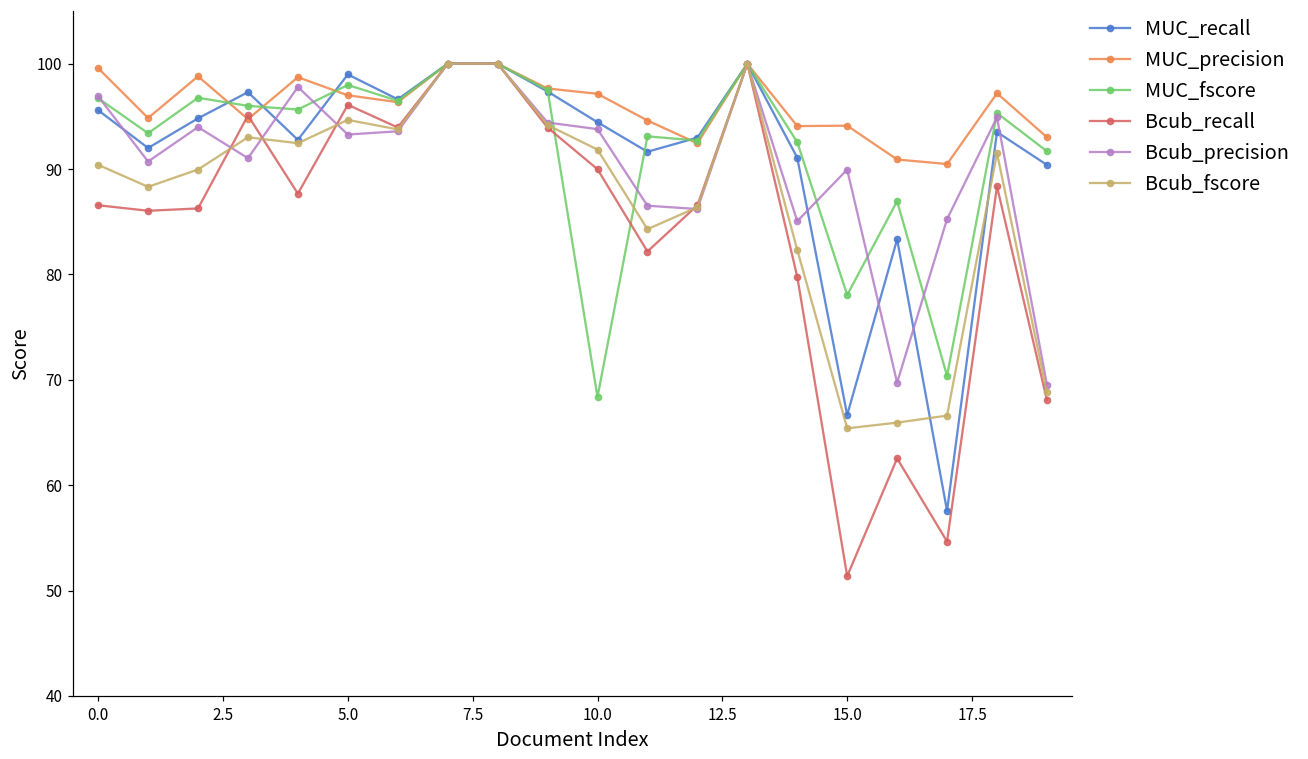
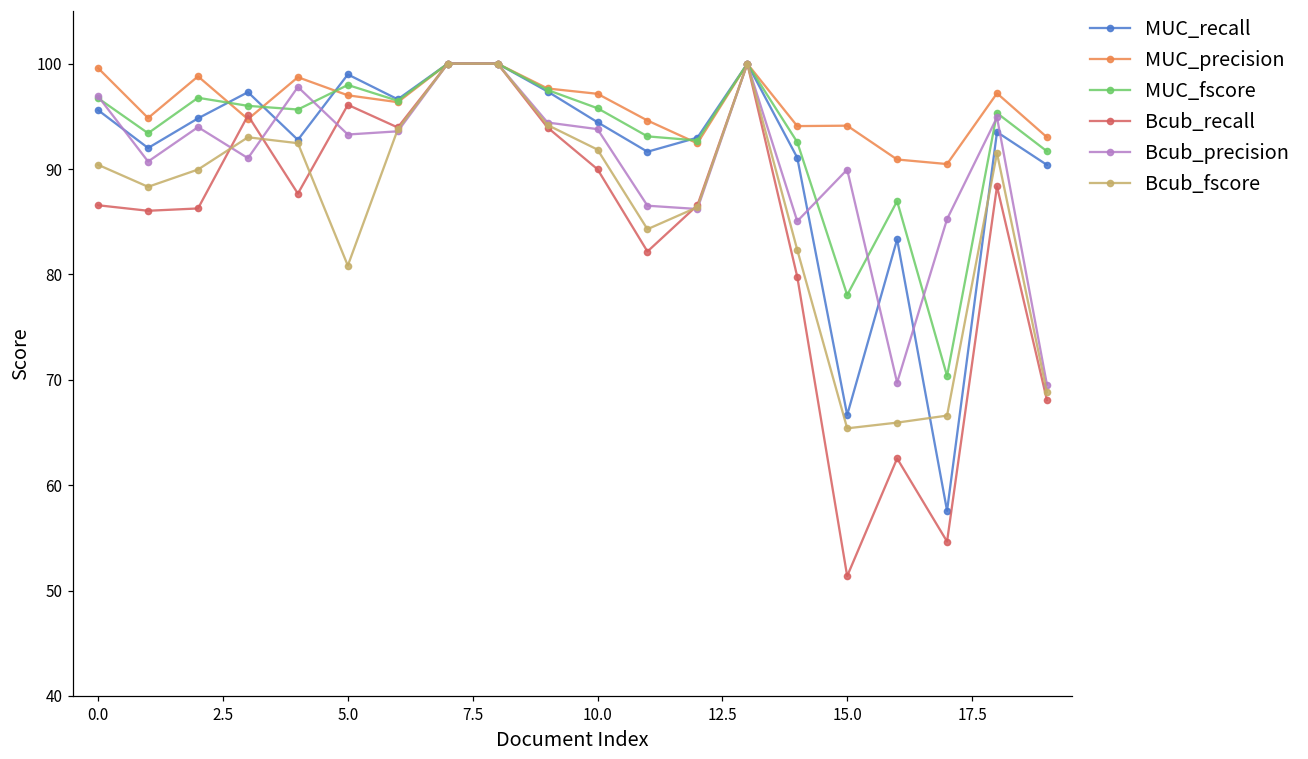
  {
    "MUC_recall": {
      "0.0": 96,
      "5.0": 99,
      "10.0": 94,
      "15.0": 67
    },
    "MUC_fscore": {
      "5.0": 98,
-     "10.0": 68,
+     "10.0": 96,
      "15.0": 78
    },
    "Bcub_precision": {
      "5.0": 93,
      "10.0": 94,
      "15.0": 90
    },
    "Bcub_fscore": {
      "0.0": 90,
-     "5.0": 95,
+     "5.0": 81,
      "10.0": 92,
      "15.0": 65
    }
  }
